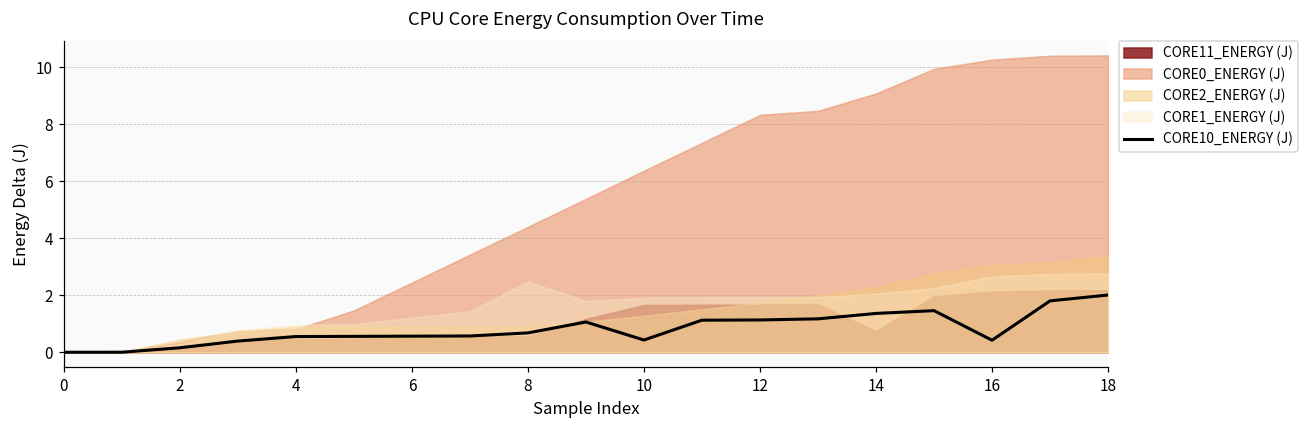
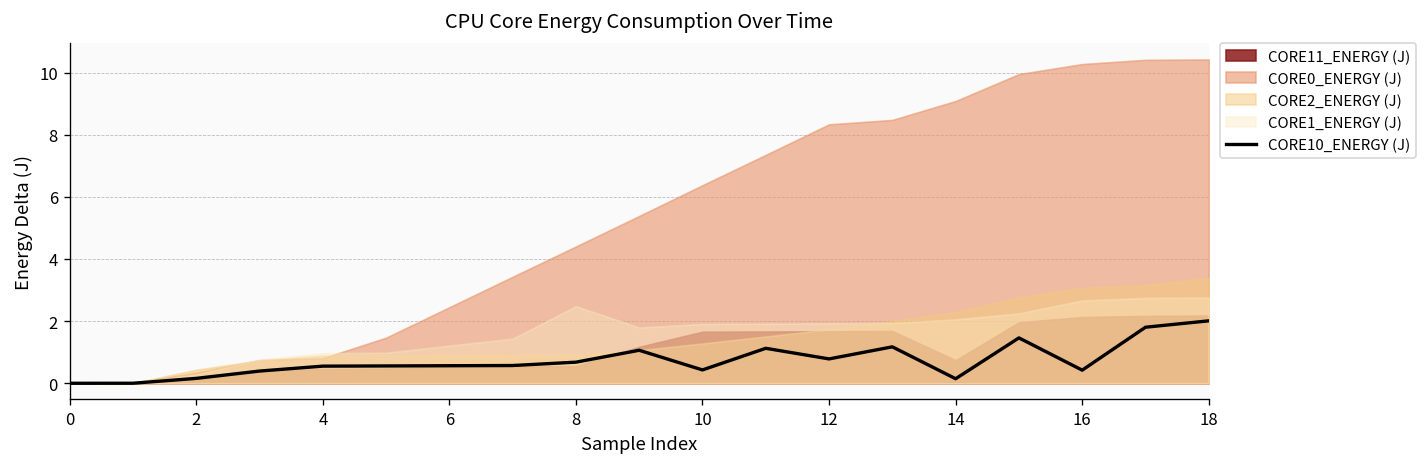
  {
    "CORE10_ENERGY (J)": {
      "8": 0.7,
      "10": 0.4,
-     "12": 1.1,
-     "14": 1.4,
+     "12": 0.8,
+     "14": 0.1,
      "16": 0.4,
      "18": 2.0
    },
    "CORE11_ENERGY (J)": {
      "8": 0.6,
      "10": 1.7,
      "14": 0.7,
      "16": 2.1,
      "18": 2.2
    },
    "CORE1_ENERGY (J)": {
      "6": 1.2,
      "8": 2.5,
      "10": 1.9,
      "12": 1.9,
      "14": 2.1,
      "16": 2.7,
      "18": 2.8
    }
  }
